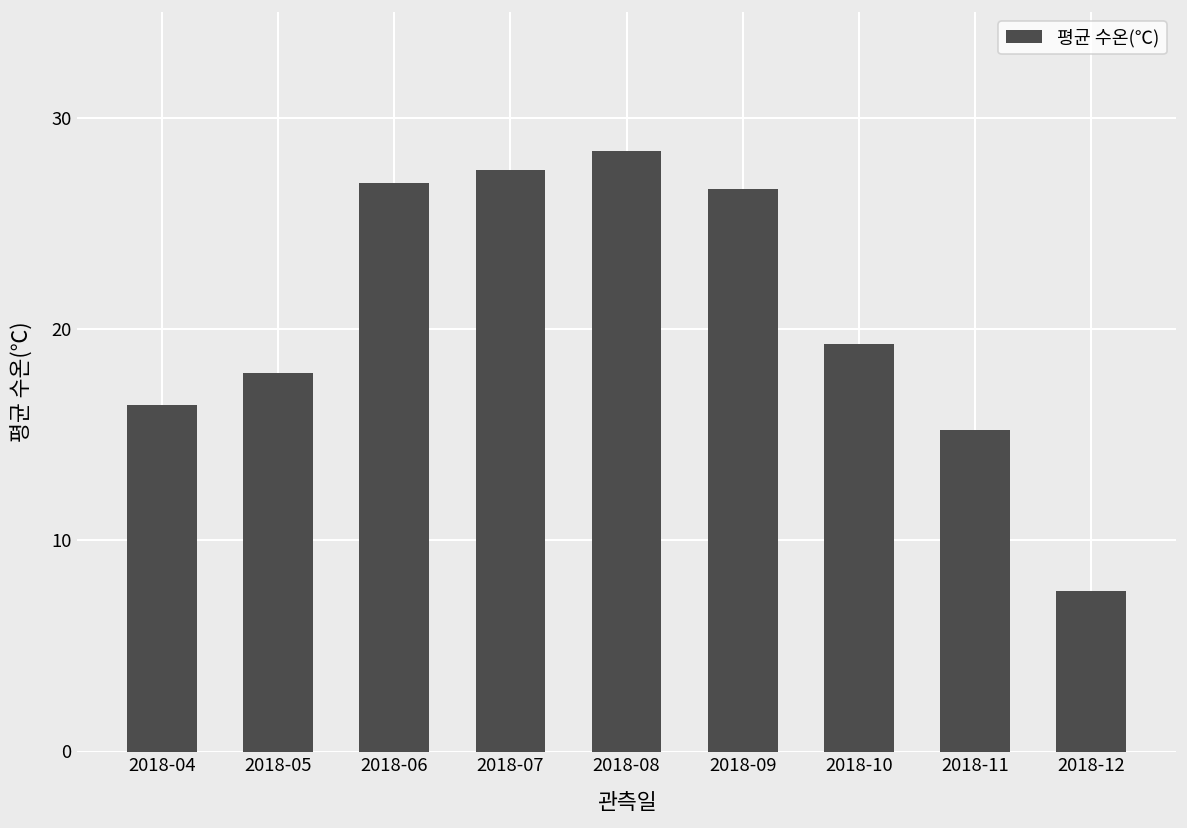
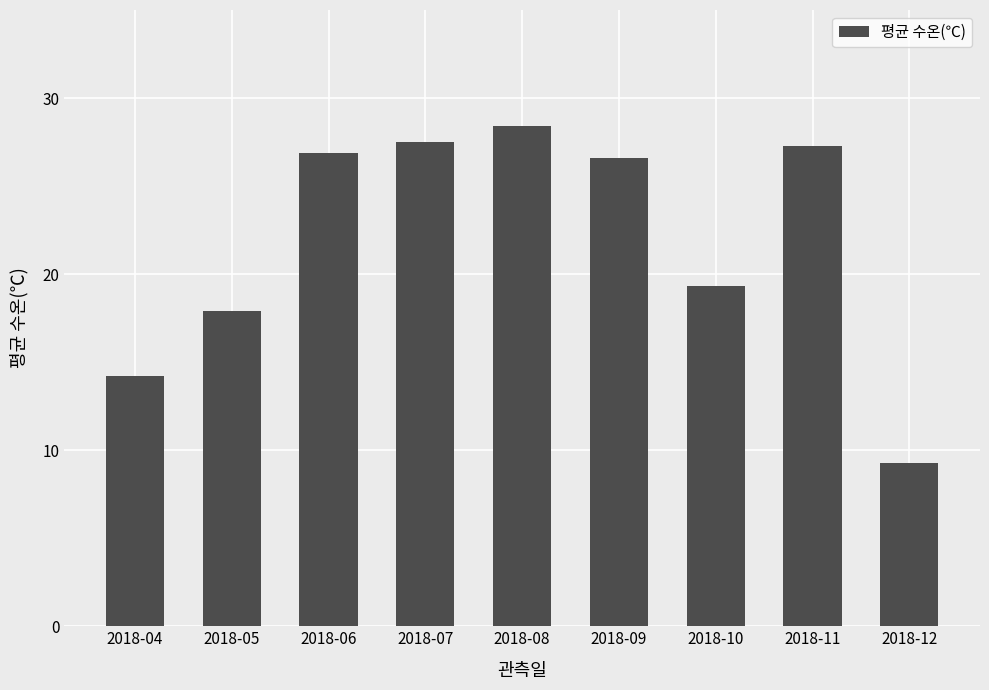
  {
-   "2018-04": 16.4,
+   "2018-04": 14.2,
    "2018-05": 17.9,
    "2018-06": 26.9,
    "2018-07": 27.5,
    "2018-08": 28.4,
    "2018-09": 26.6,
    "2018-10": 19.3,
-   "2018-11": 15.2,
-   "2018-12": 7.6
+   "2018-11": 27.3,
+   "2018-12": 9.3
  }
